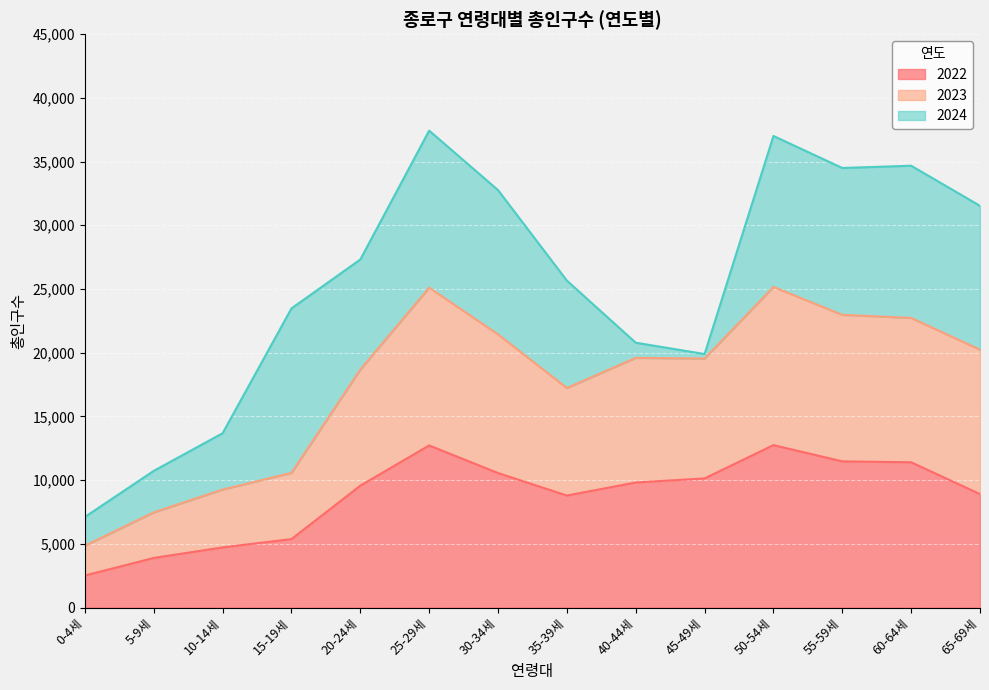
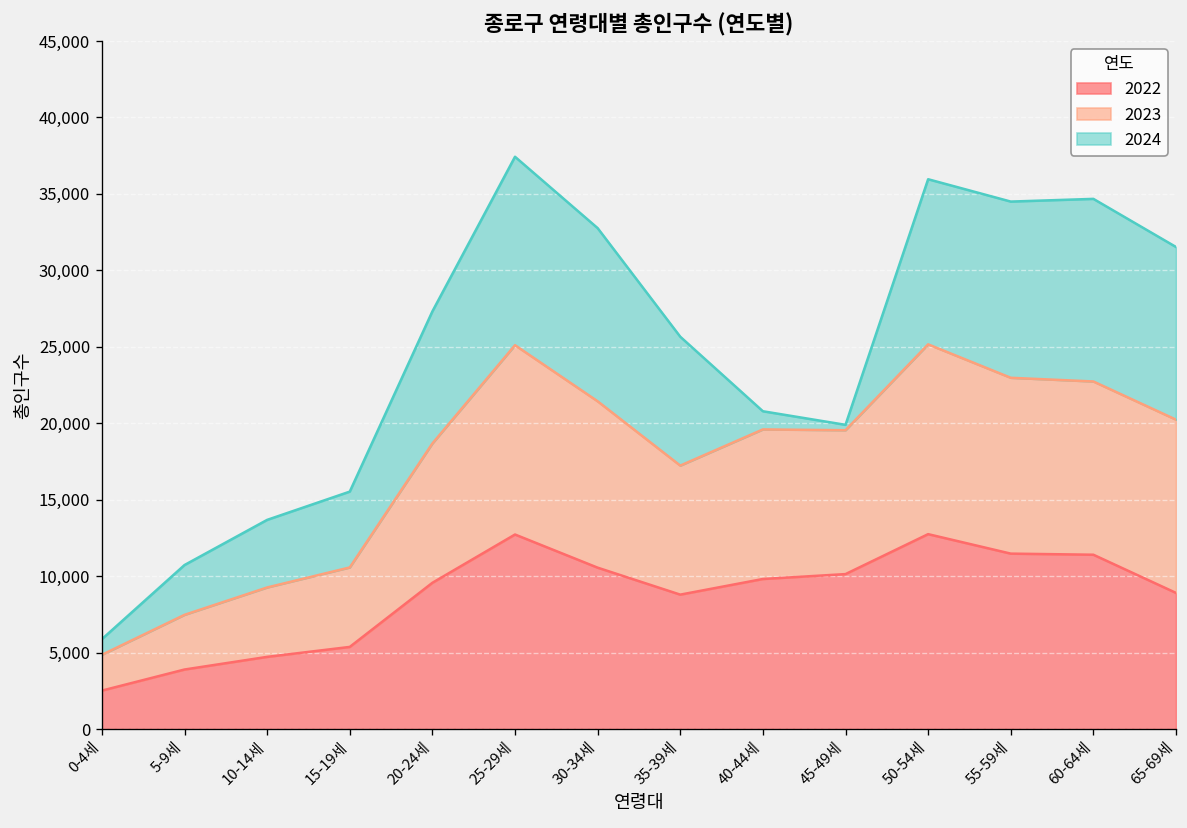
  {
    "2024": {
-     "0-4세": "2,300",
+     "0-4세": "1,000",
      "5-9세": "3,300",
      "10-14세": "4,400",
-     "15-19세": "12,900",
+     "15-19세": "5,000",
      "20-24세": "8,600",
      "25-29세": "12,300",
      "30-34세": "11,300",
      "35-39세": "8,400",
      "40-44세": "1,200",
      "45-49세": "400",
-     "50-54세": "11,900",
+     "50-54세": "10,800",
      "55-59세": "11,500",
      "60-64세": "11,900",
      "65-69세": "11,300"
    }
  }
